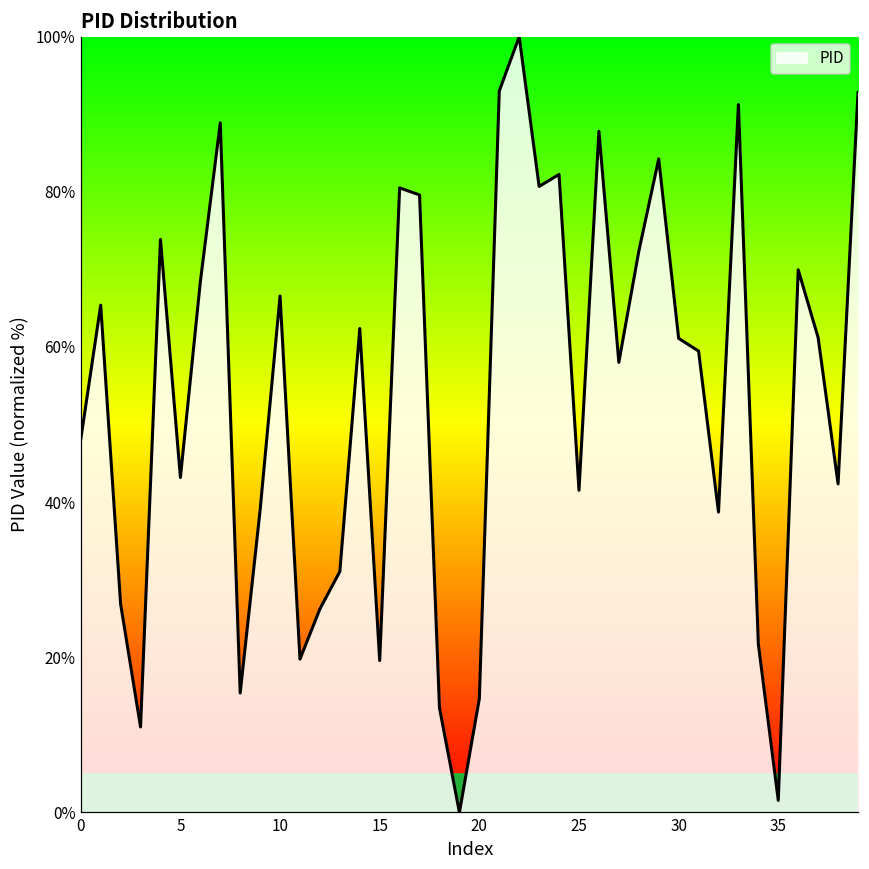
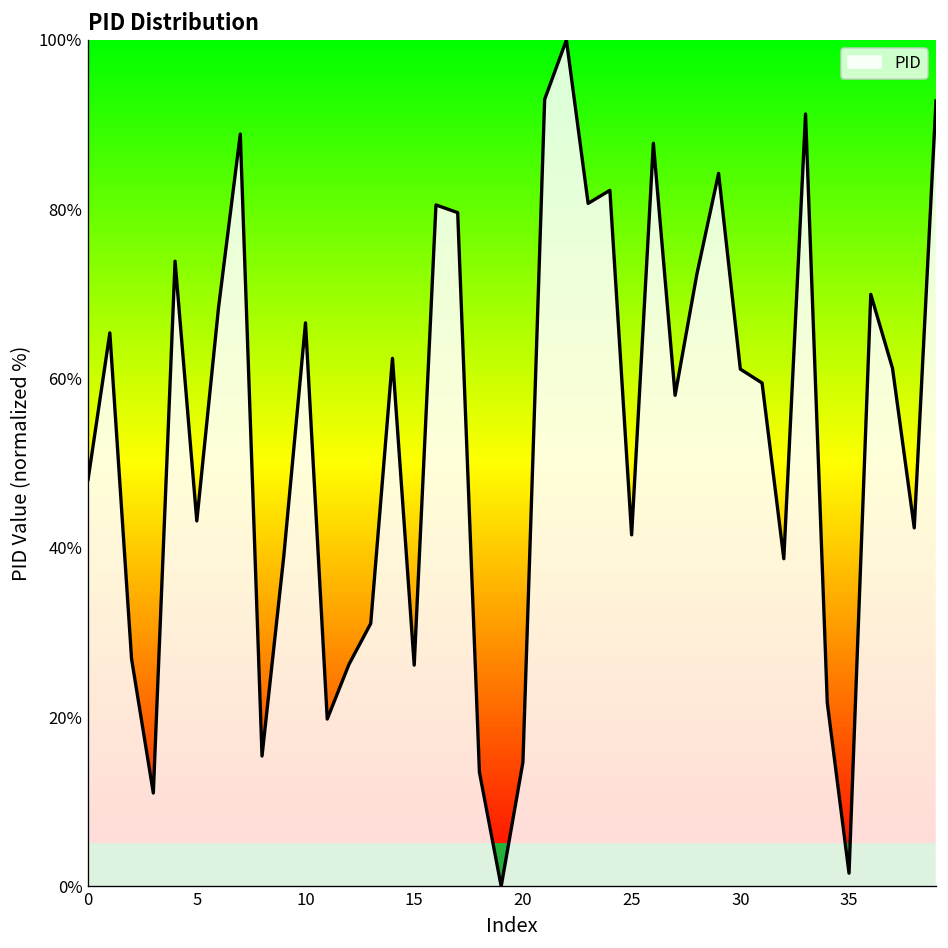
  {
    "0": "48%",
    "5": "43%",
    "10": "67%",
-   "15": "20%",
+   "15": "26%",
    "20": "15%",
    "25": "42%",
    "30": "61%"
  }
